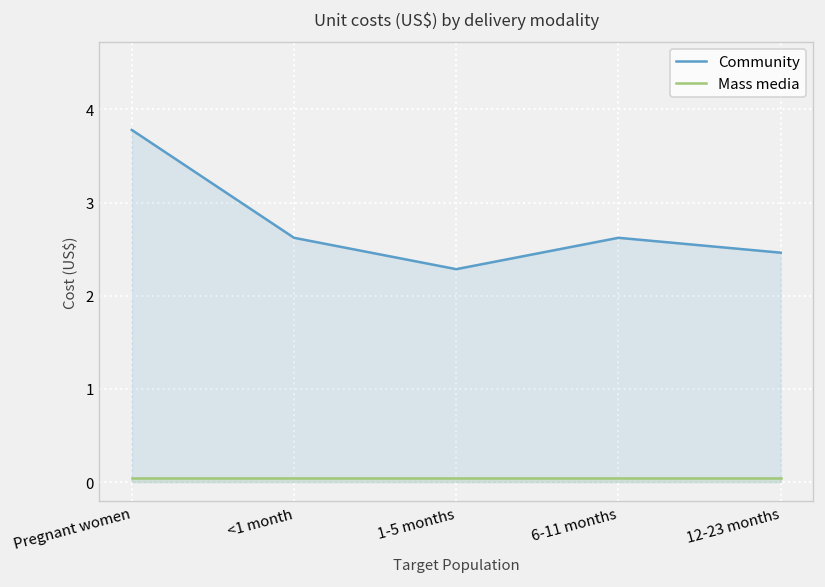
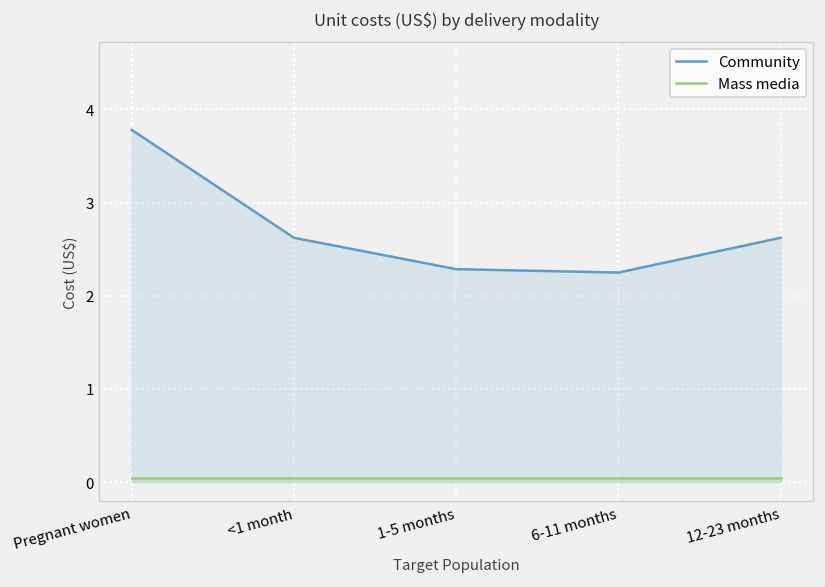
  {
    "Community": {
      "Pregnant women": 3.8,
      "<1 month": 2.6,
      "1-5 months": 2.3,
-     "6-11 months": 2.6,
-     "12-23 months": 2.5
+     "6-11 months": 2.2,
+     "12-23 months": 2.6
    },
    "Mass media": {
      "Pregnant women": 0.1,
      "<1 month": 0.1,
      "1-5 months": 0.1,
      "6-11 months": 0.1,
      "12-23 months": 0.1
    }
  }
